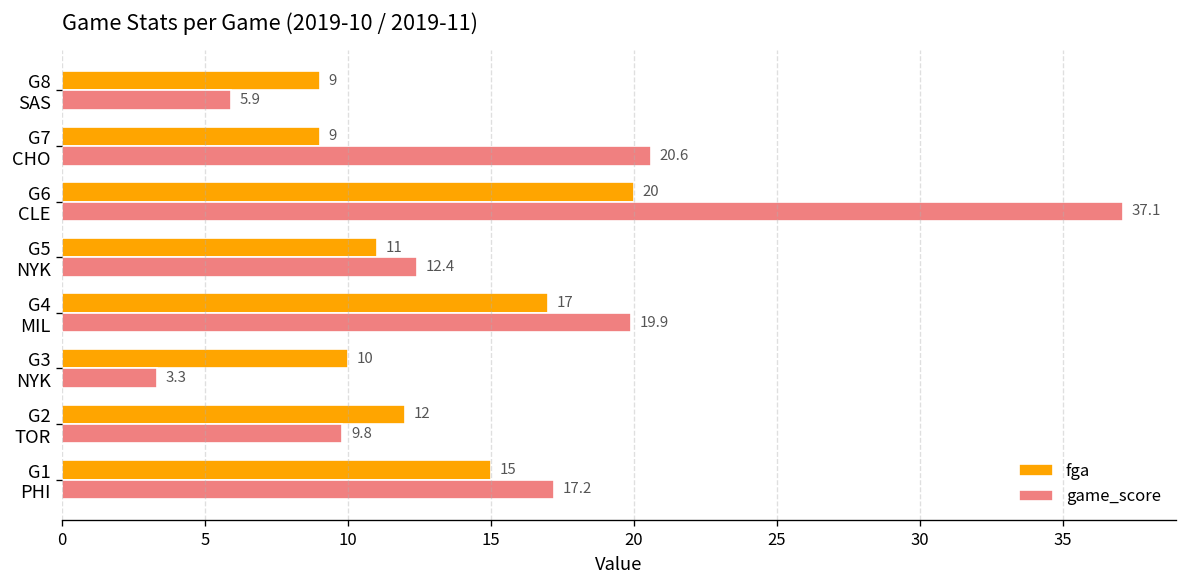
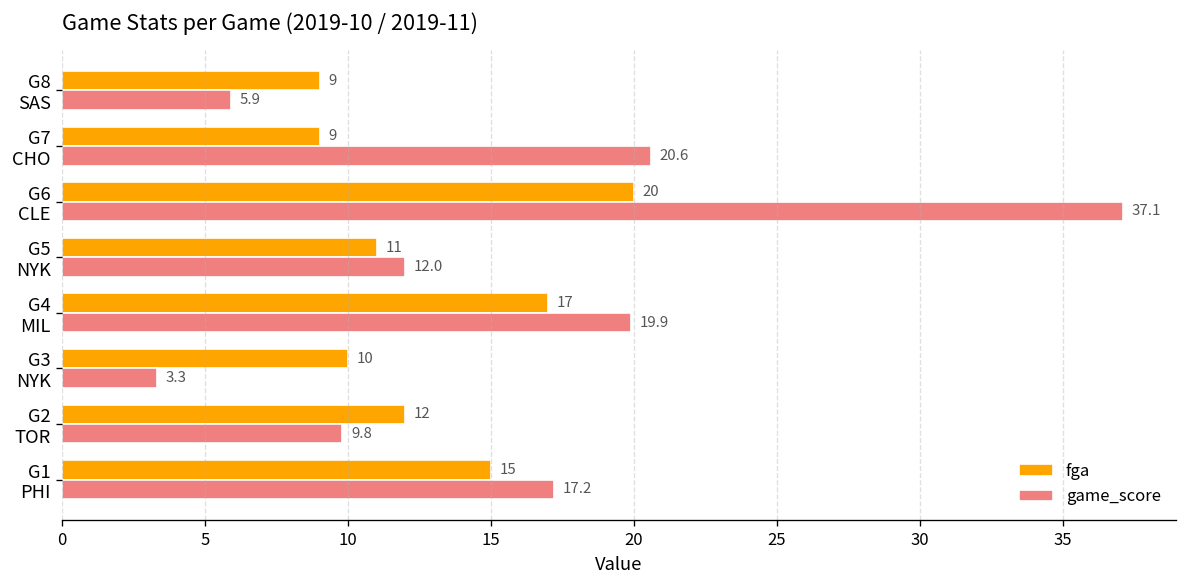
  {
    "fga": {
      "G8 SAS": 9,
      "G7 CHO": 9,
      "G6 CLE": 20,
      "G5 NYK": 11,
      "G4 MIL": 17,
      "G3 NYK": 10,
      "G2 TOR": 12,
      "G1 PHI": 15
    },
    "game_score": {
      "G8 SAS": 5.9,
      "G7 CHO": 20.6,
      "G6 CLE": 37.1,
-     "G5 NYK": 12.4,
+     "G5 NYK": 12.0,
      "G4 MIL": 19.9,
      "G3 NYK": 3.3,
      "G2 TOR": 9.8,
      "G1 PHI": 17.2
    }
  }
